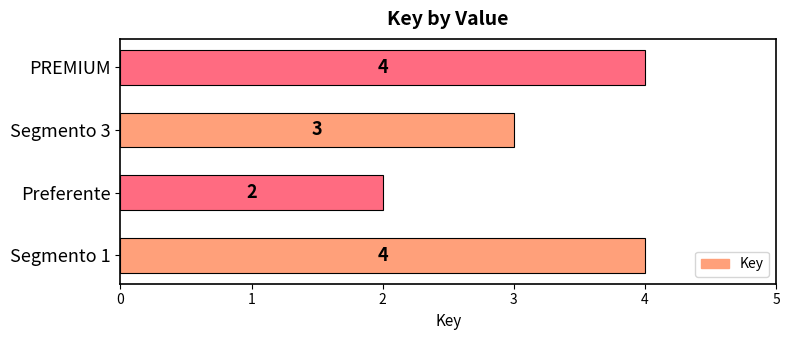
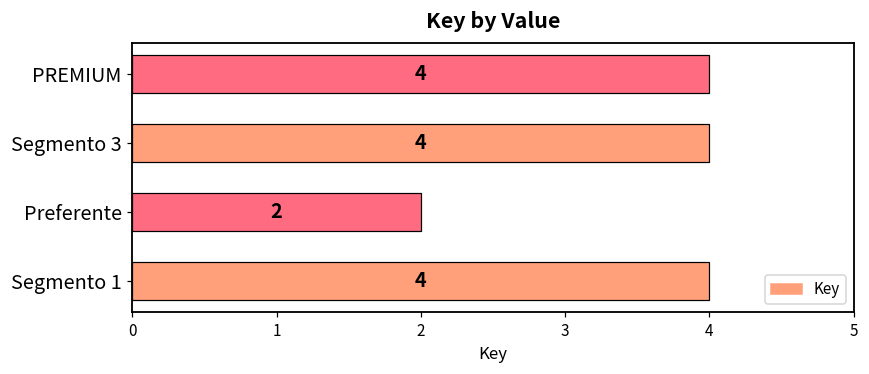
  {
    "PREMIUM": 4,
-   "Segmento 3": 3,
+   "Segmento 3": 4,
    "Preferente": 2,
    "Segmento 1": 4
  }
